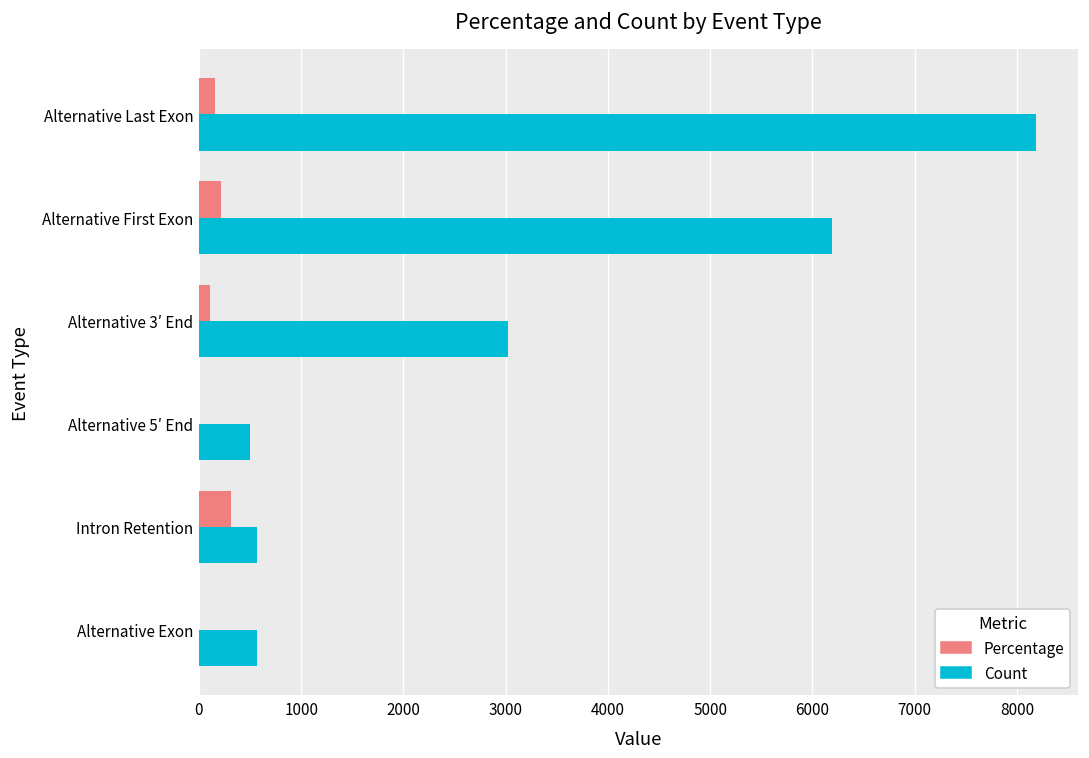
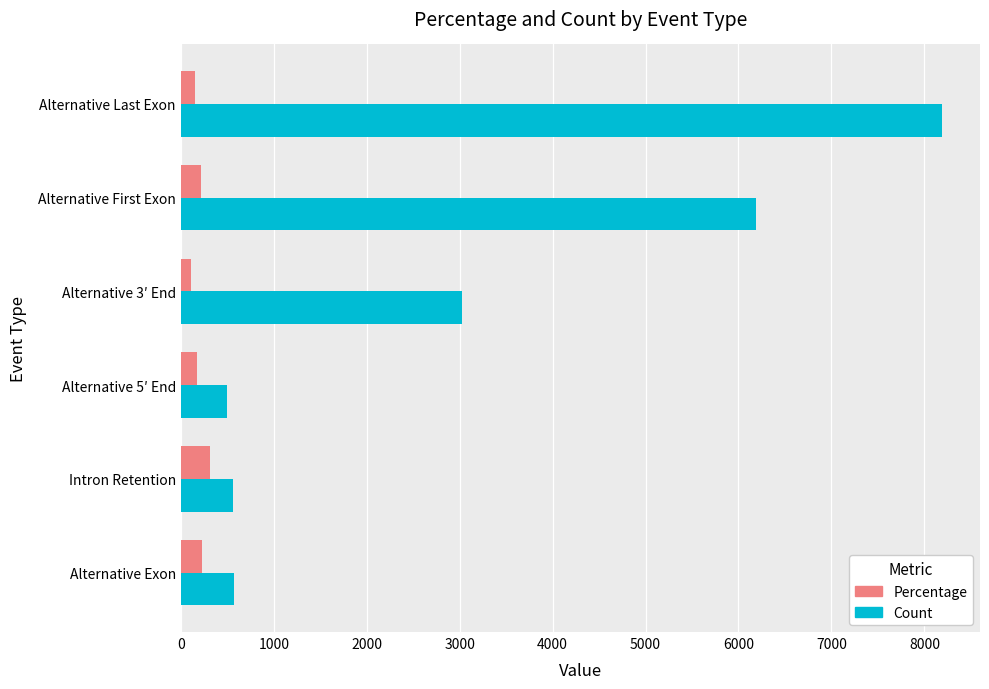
  {
    "Percentage": {
      "Alternative Last Exon": 200,
      "Alternative First Exon": 200,
      "Alternative 3′ End": 100,
-     "Alternative 5′ End": 0,
+     "Alternative 5′ End": 200,
      "Intron Retention": 300,
-     "Alternative Exon": 0
+     "Alternative Exon": 200
    },
    "Count": {
      "Alternative Last Exon": 8200,
      "Alternative First Exon": 6200,
      "Alternative 3′ End": 3000,
      "Alternative 5′ End": 500,
      "Intron Retention": 600,
      "Alternative Exon": 600
    }
  }
